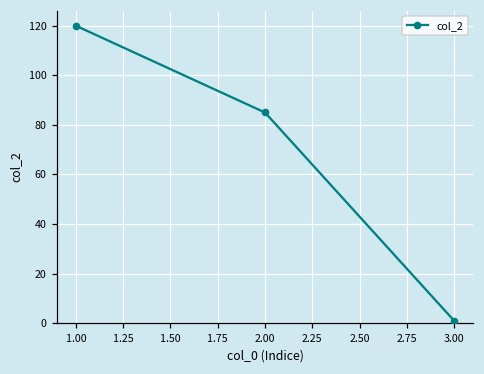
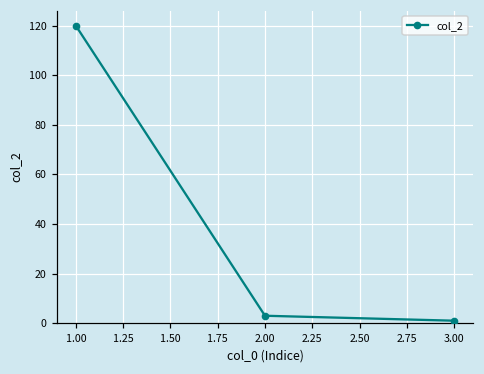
  {
    "1.00": 120,
-   "2.00": 85,
+   "2.00": 3,
    "3.00": 1
  }
